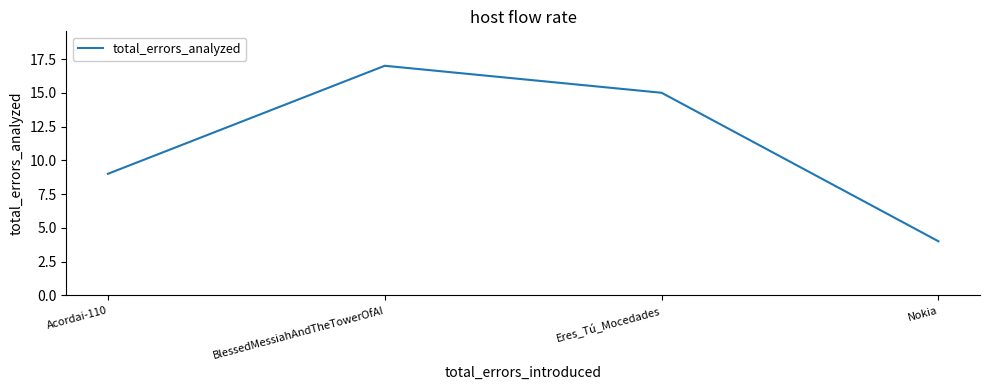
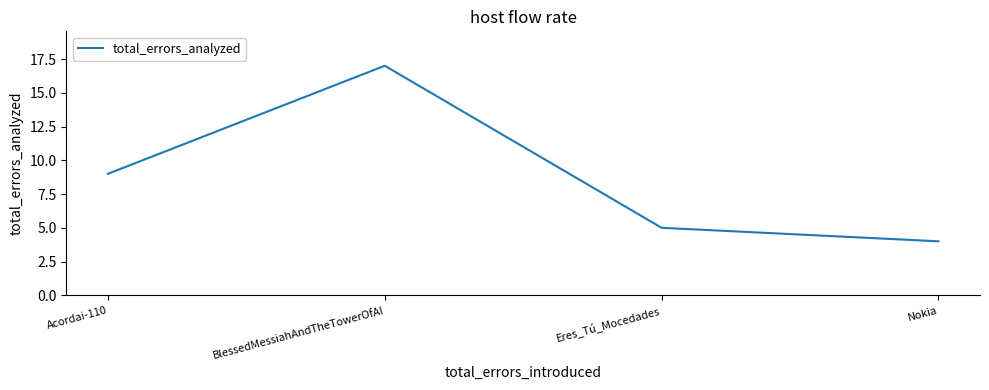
  {
    "Acordai-110": 9,
    "BlessedMessiahAndTheTowerOfAI": 17,
-   "Eres_Tú_Mocedades": 15,
+   "Eres_Tú_Mocedades": 5,
    "Nokia": 4
  }
